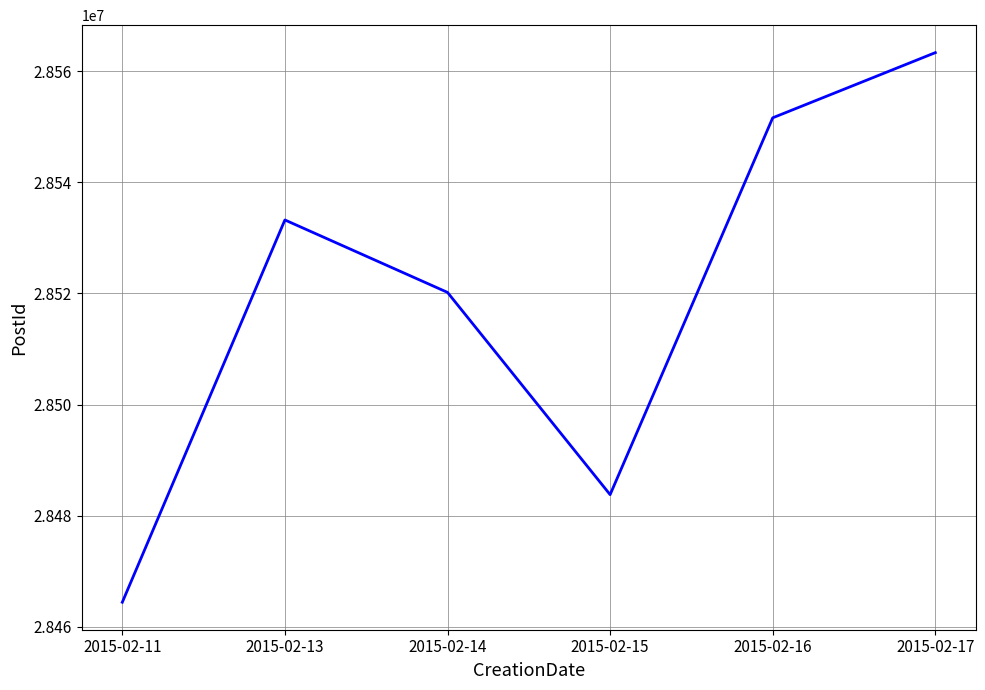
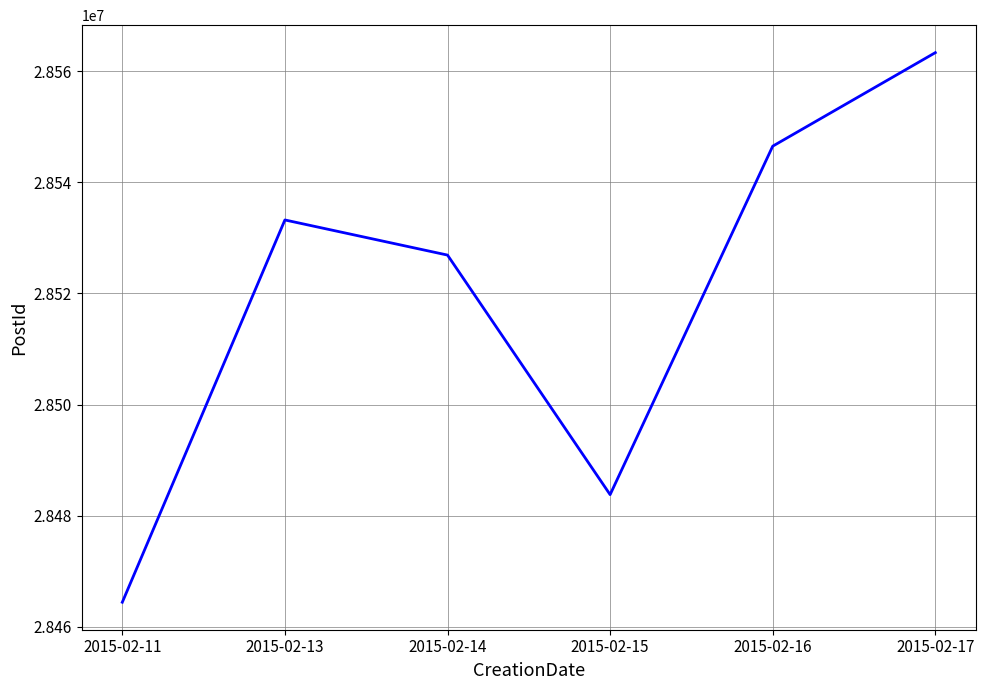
  {
    "2015-02-11": 28464000,
    "2015-02-13": 28533000,
-   "2015-02-14": 28520000,
+   "2015-02-14": 28527000,
    "2015-02-15": 28484000,
-   "2015-02-16": 28552000,
+   "2015-02-16": 28547000,
    "2015-02-17": 28563000
  }
